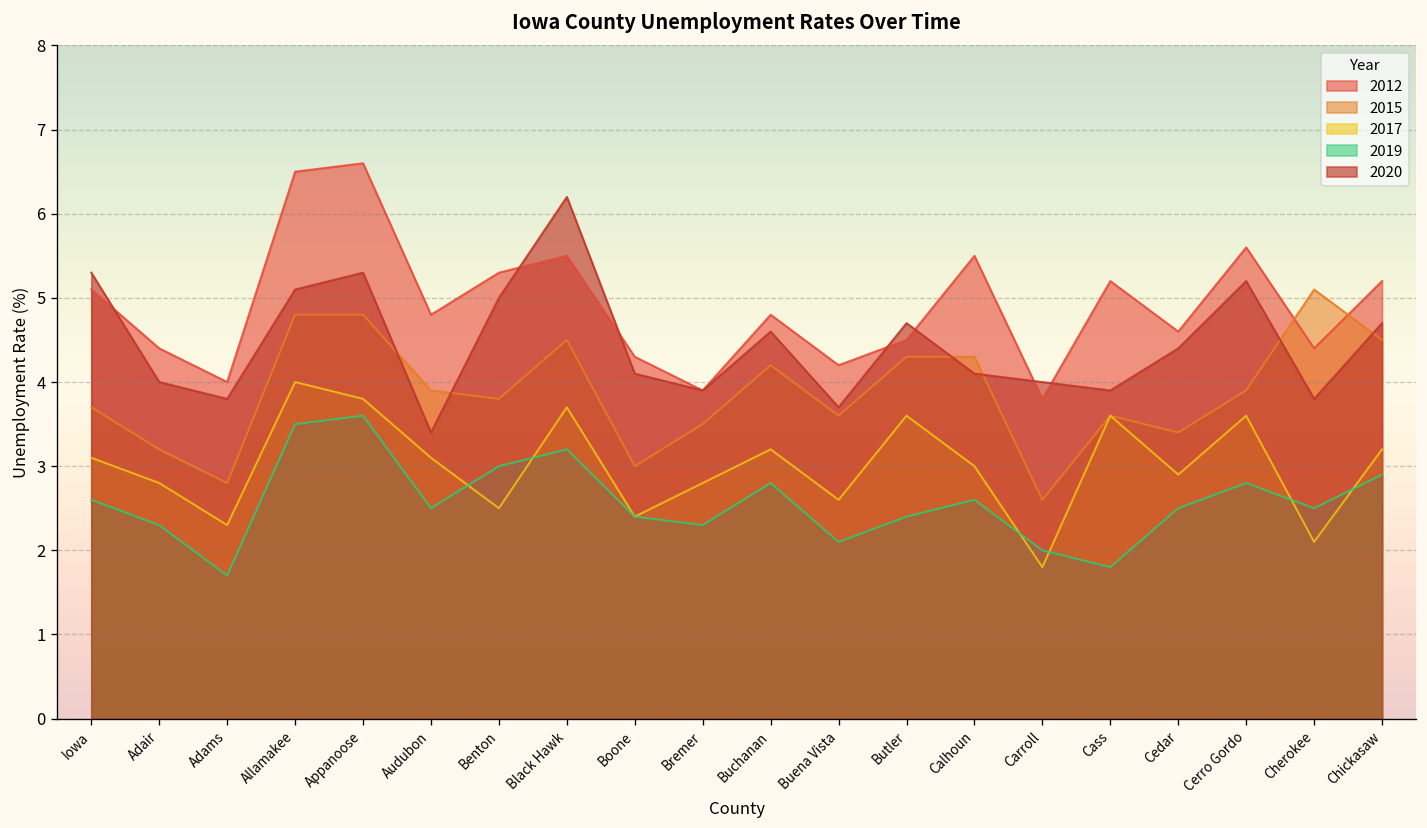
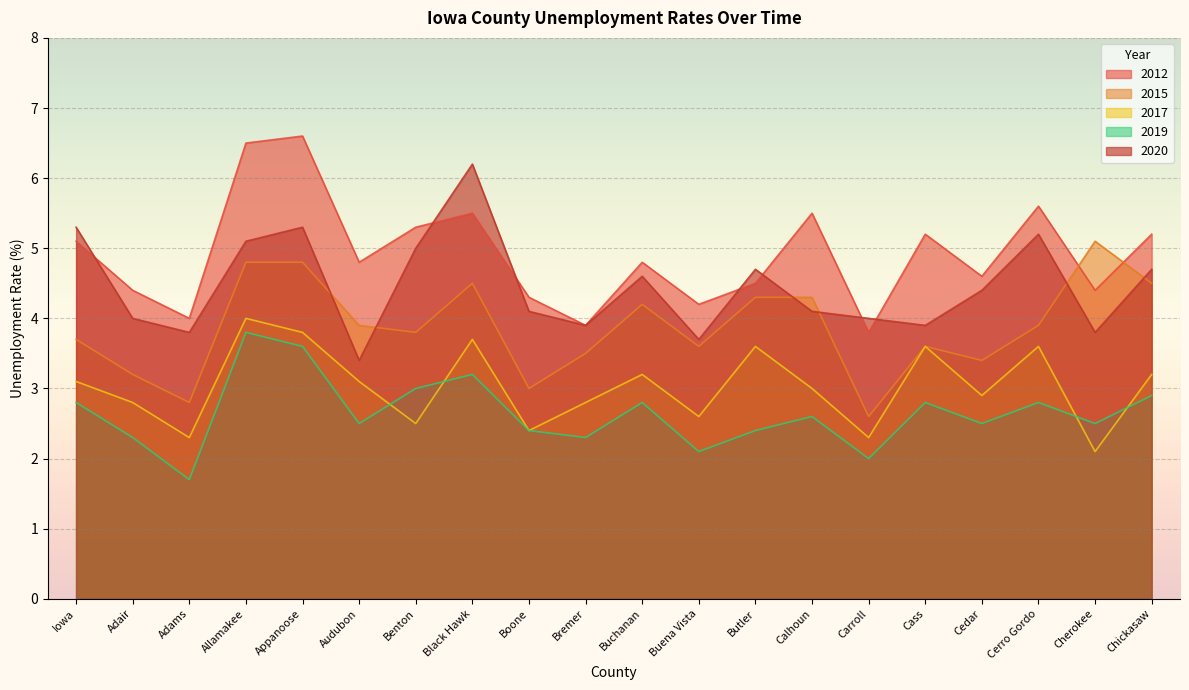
  {
    "2017": {
      "Iowa": 3.1,
      "Adair": 2.8,
      "Adams": 2.3,
      "Allamakee": 4.0,
      "Appanoose": 3.8,
      "Audubon": 3.1,
      "Benton": 2.5,
      "Black Hawk": 3.7,
      "Bremer": 2.8,
      "Buchanan": 3.2,
      "Buena Vista": 2.6,
      "Butler": 3.6,
      "Calhoun": 3.0,
-     "Carroll": 1.8,
+     "Carroll": 2.3,
      "Cedar": 2.9,
      "Cerro Gordo": 3.6,
      "Cherokee": 2.1,
      "Chickasaw": 3.2
    },
    "2019": {
-     "Iowa": 2.6,
+     "Iowa": 2.8,
      "Adair": 2.3,
      "Adams": 1.7,
-     "Allamakee": 3.5,
+     "Allamakee": 3.8,
      "Appanoose": 3.6,
      "Audubon": 2.5,
      "Benton": 3.0,
      "Black Hawk": 3.2,
      "Bremer": 2.3,
      "Buchanan": 2.8,
      "Buena Vista": 2.1,
      "Butler": 2.4,
      "Calhoun": 2.6,
      "Carroll": 2.0,
-     "Cass": 1.8,
+     "Cass": 2.8,
      "Cedar": 2.5,
      "Cerro Gordo": 2.8,
      "Cherokee": 2.5,
      "Chickasaw": 2.9
    }
  }
